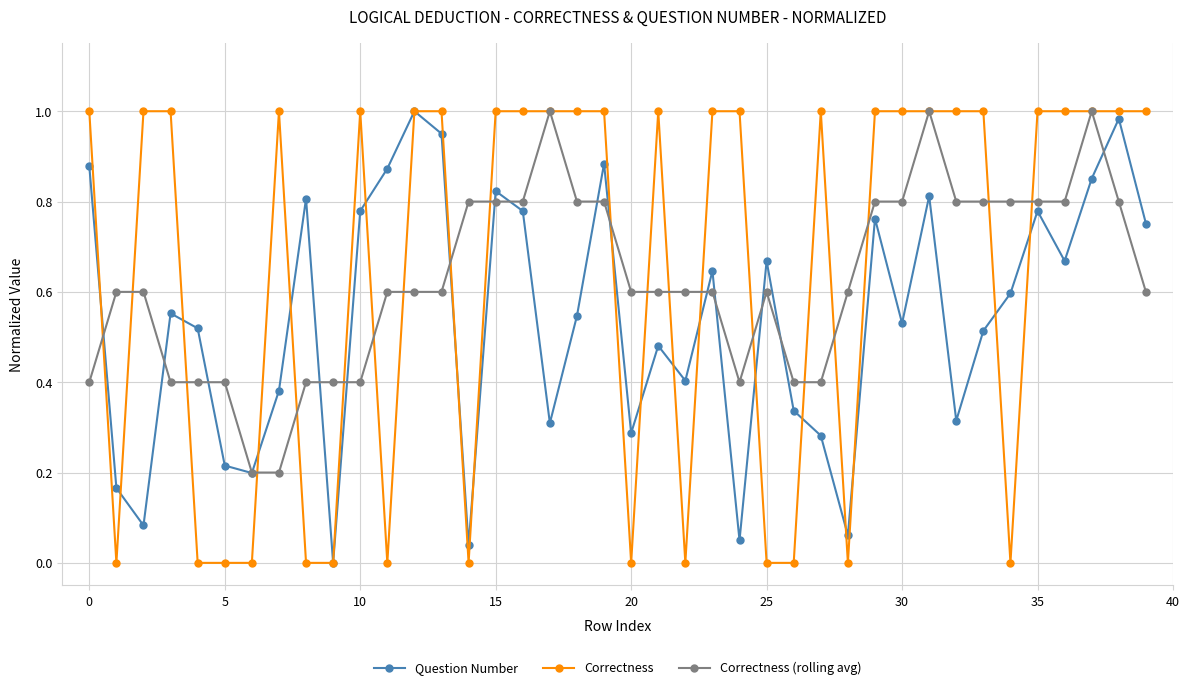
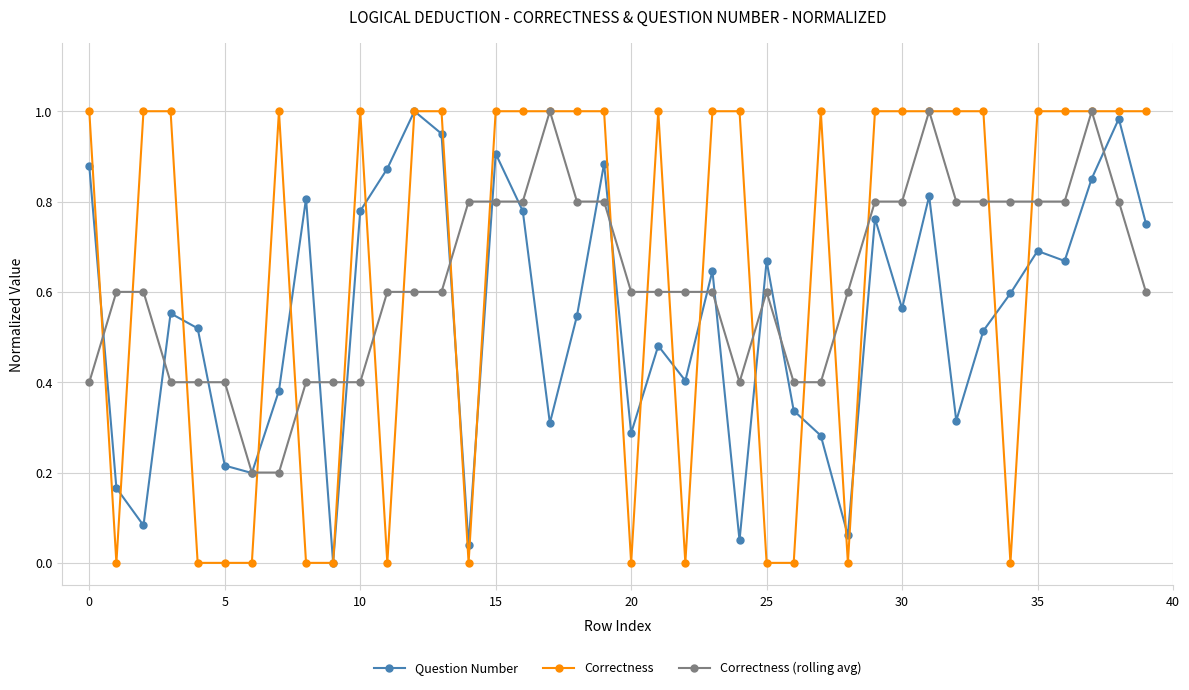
  {
    "Question Number": {
      "0": 0.88,
      "5": 0.22,
      "10": 0.78,
-     "15": 0.82,
+     "15": 0.91,
      "20": 0.29,
      "25": 0.67,
-     "30": 0.53,
-     "35": 0.78
+     "30": 0.56,
+     "35": 0.69
    },
    "Correctness": {
      "0": 1.00,
      "5": 0.00,
      "10": 1.00,
      "15": 1.00,
      "20": 0.00,
      "25": 0.00,
      "30": 1.00,
      "35": 1.00
    },
    "Correctness (rolling avg)": {
      "0": 0.40,
      "5": 0.40,
      "10": 0.40,
      "15": 0.80,
      "20": 0.60,
      "25": 0.60,
      "30": 0.80,
      "35": 0.80
    }
  }
